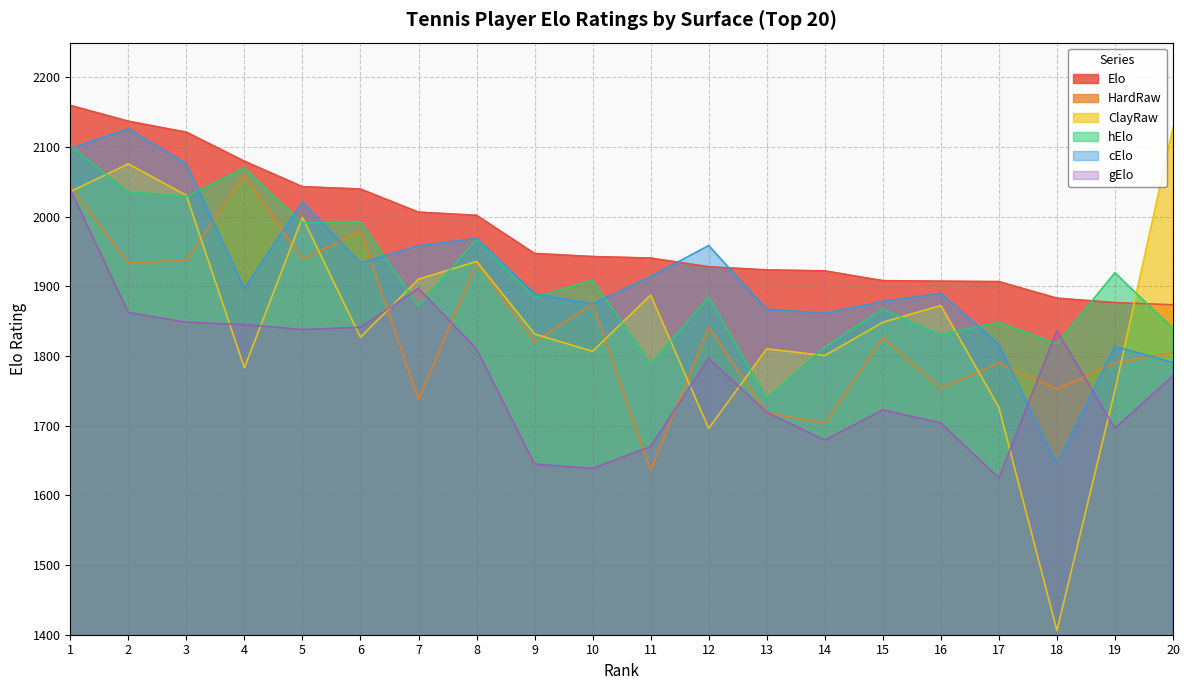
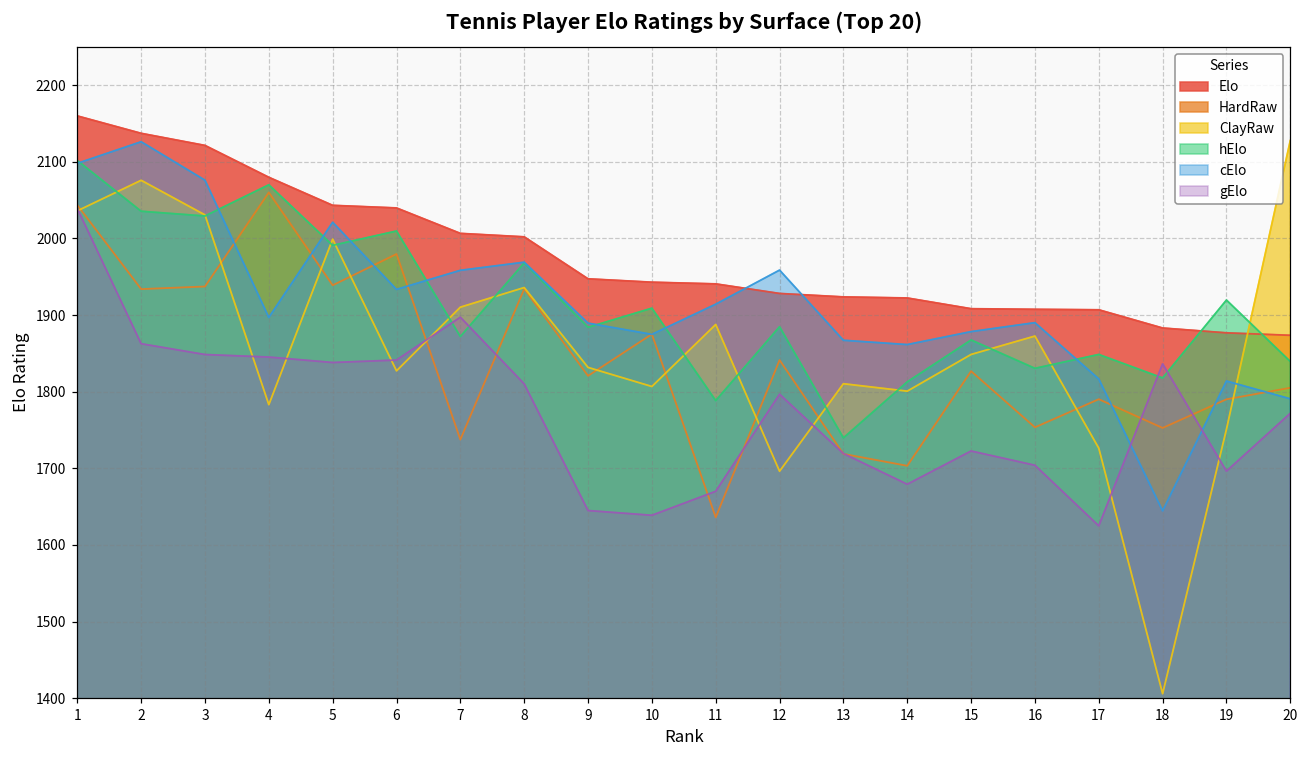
  {
    "ClayRaw": {
      "2": 2080,
      "4": 1780,
      "5": 2000,
      "6": 1830,
      "7": 1910,
      "9": 1830,
      "10": 1810,
      "11": 1890,
      "12": 1700,
      "13": 1810,
      "14": 1800,
      "15": 1850,
      "16": 1870,
      "17": 1730,
      "18": 1410,
      "19": 1750,
      "20": 2130
    },
    "hElo": {
      "1": 2100,
      "2": 2040,
      "4": 2070,
      "5": 1990,
-     "6": 1990,
+     "6": 2010,
      "7": 1870,
      "9": 1880,
      "10": 1910,
      "11": 1790,
      "12": 1880,
      "13": 1740,
      "14": 1810,
      "15": 1870,
      "16": 1830,
      "17": 1850,
      "18": 1820,
      "19": 1920,
      "20": 1840
    },
    "cElo": {
      "1": 2100,
      "2": 2130,
      "3": 2080,
      "4": 1900,
      "5": 2020,
      "6": 1930,
      "7": 1960,
      "9": 1890,
      "11": 1910,
      "12": 1960,
      "13": 1870,
      "14": 1860,
      "15": 1880,
      "16": 1890,
      "17": 1820,
      "18": 1640,
      "19": 1810,
      "20": 1790
    },
    "gElo": {
      "2": 1860,
      "3": 1850,
      "4": 1850,
      "5": 1840,
      "6": 1840,
      "7": 1900,
      "8": 1810,
      "9": 1640,
      "10": 1640,
      "11": 1670,
      "12": 1800,
      "14": 1680,
      "15": 1720,
      "16": 1700,
      "17": 1620,
      "18": 1840,
      "19": 1700,
      "20": 1770
    }
  }
